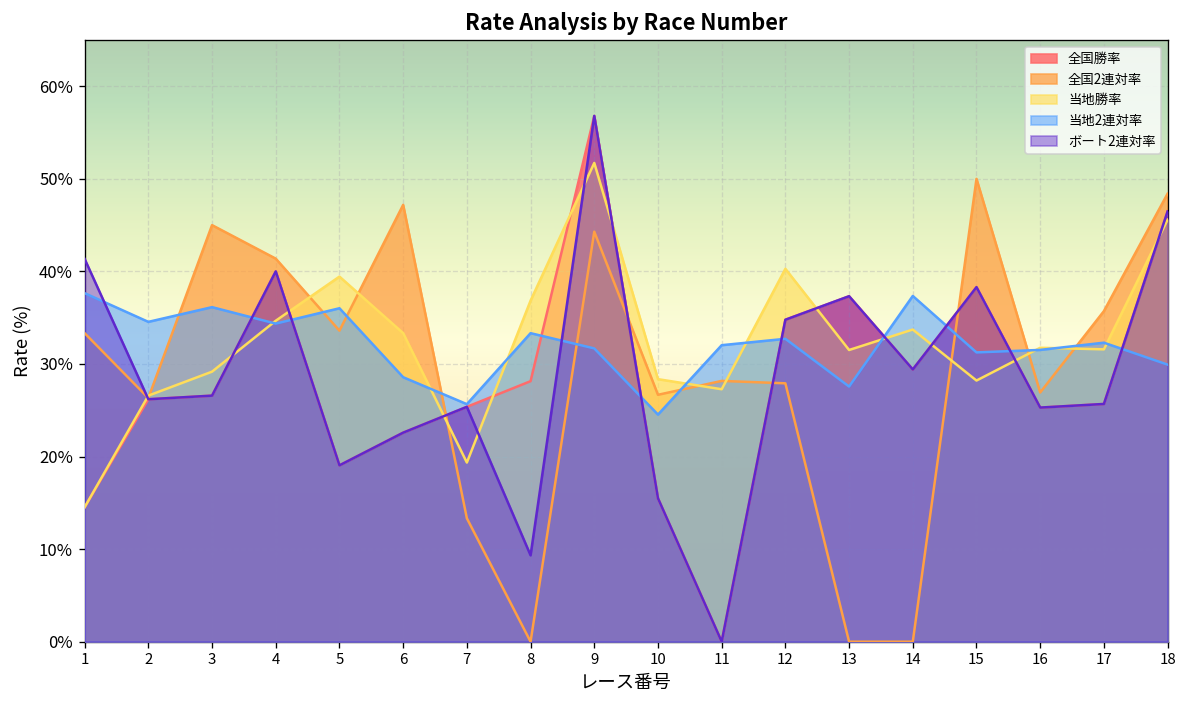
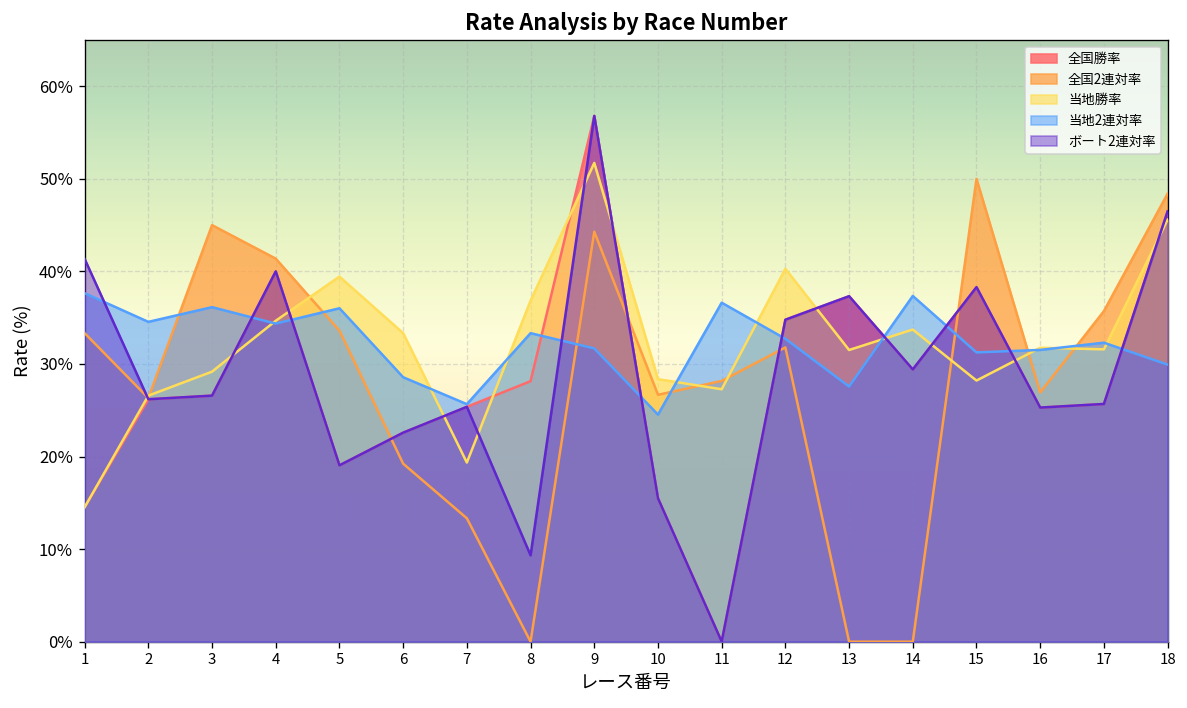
  {
    "全国勝率": {
      "8": "28%"
    },
    "全国2連対率": {
      "1": "33%",
      "3": "45%",
      "4": "41%",
      "5": "34%",
-     "6": "47%",
+     "6": "19%",
      "7": "13%",
      "8": "0%",
      "9": "44%",
      "10": "27%",
      "11": "28%",
-     "12": "28%",
+     "12": "32%",
      "13": "0%",
      "14": "0%",
      "15": "50%",
      "16": "27%",
      "17": "36%",
      "18": "48%"
    },
    "当地勝率": {
      "3": "29%",
      "5": "39%",
      "6": "33%",
      "7": "19%",
      "8": "37%",
      "9": "52%",
      "10": "28%",
      "11": "27%",
      "12": "40%",
      "13": "32%",
      "14": "34%",
      "15": "28%",
      "17": "32%",
      "18": "46%"
    },
    "当地2連対率": {
      "1": "38%",
      "2": "35%",
      "3": "36%",
      "5": "36%",
      "6": "29%",
      "8": "33%",
      "9": "32%",
      "10": "25%",
-     "11": "32%",
+     "11": "37%",
      "12": "33%",
      "13": "28%",
      "14": "37%",
      "15": "31%",
      "17": "32%",
      "18": "30%"
    },
    "ボート2連対率": {
      "1": "41%",
      "8": "9%"
    }
  }
